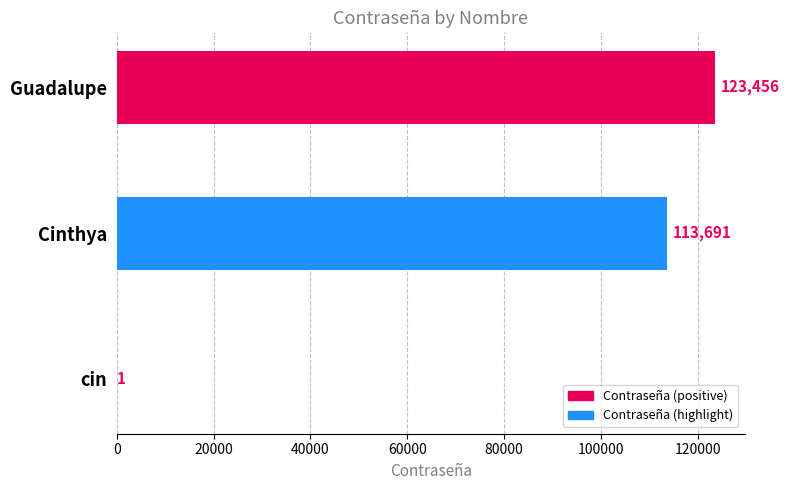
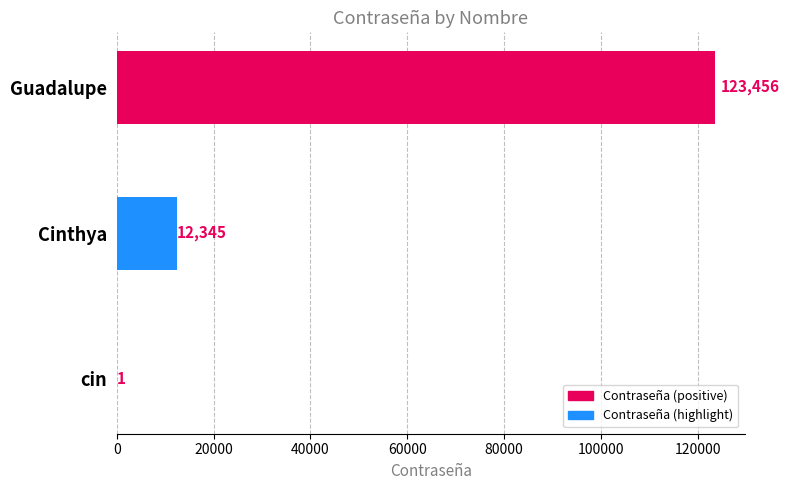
  {
    "Guadalupe": "123,456",
-   "Cinthya": "113,691",
+   "Cinthya": "12,345",
    "cin": "1"
  }
